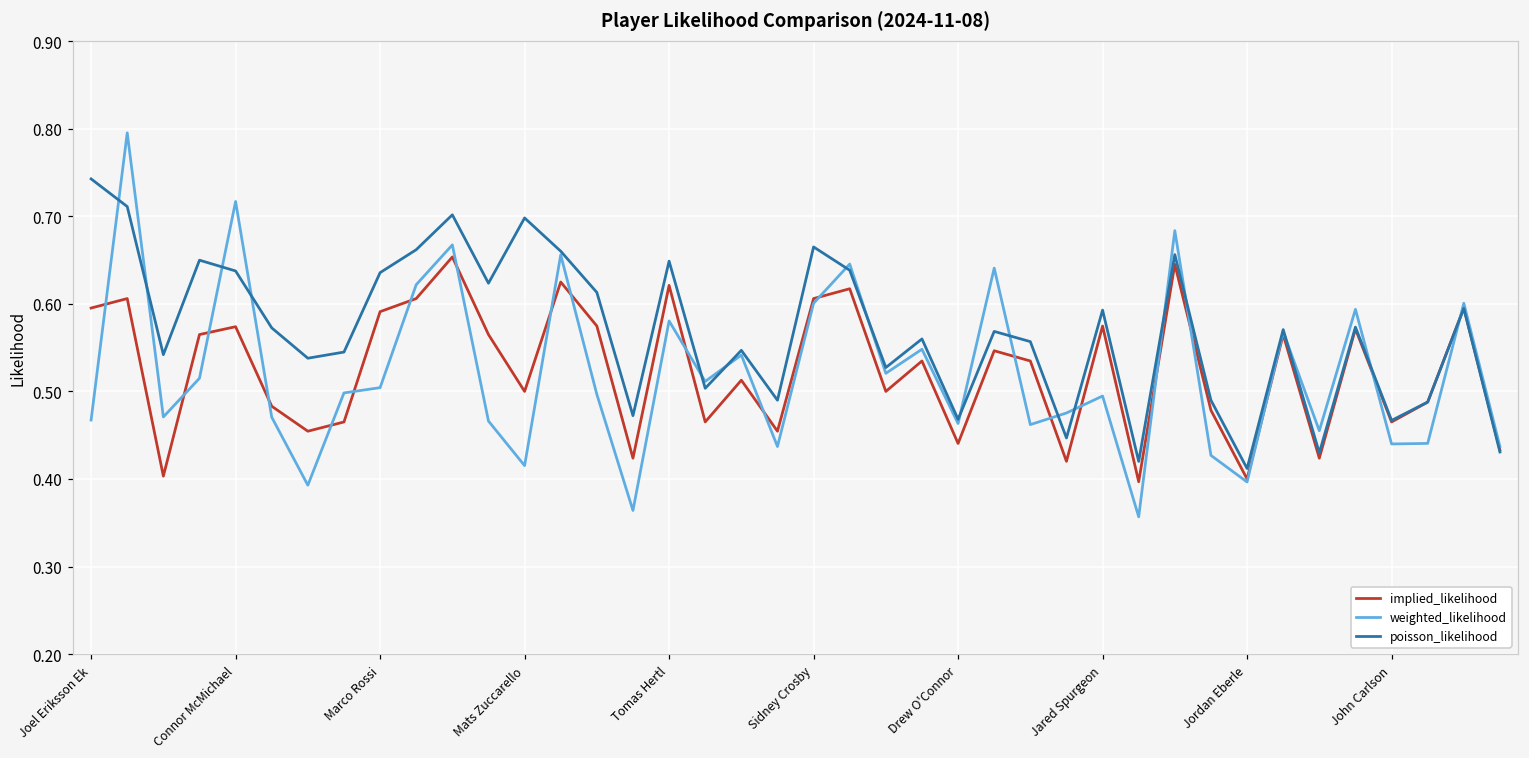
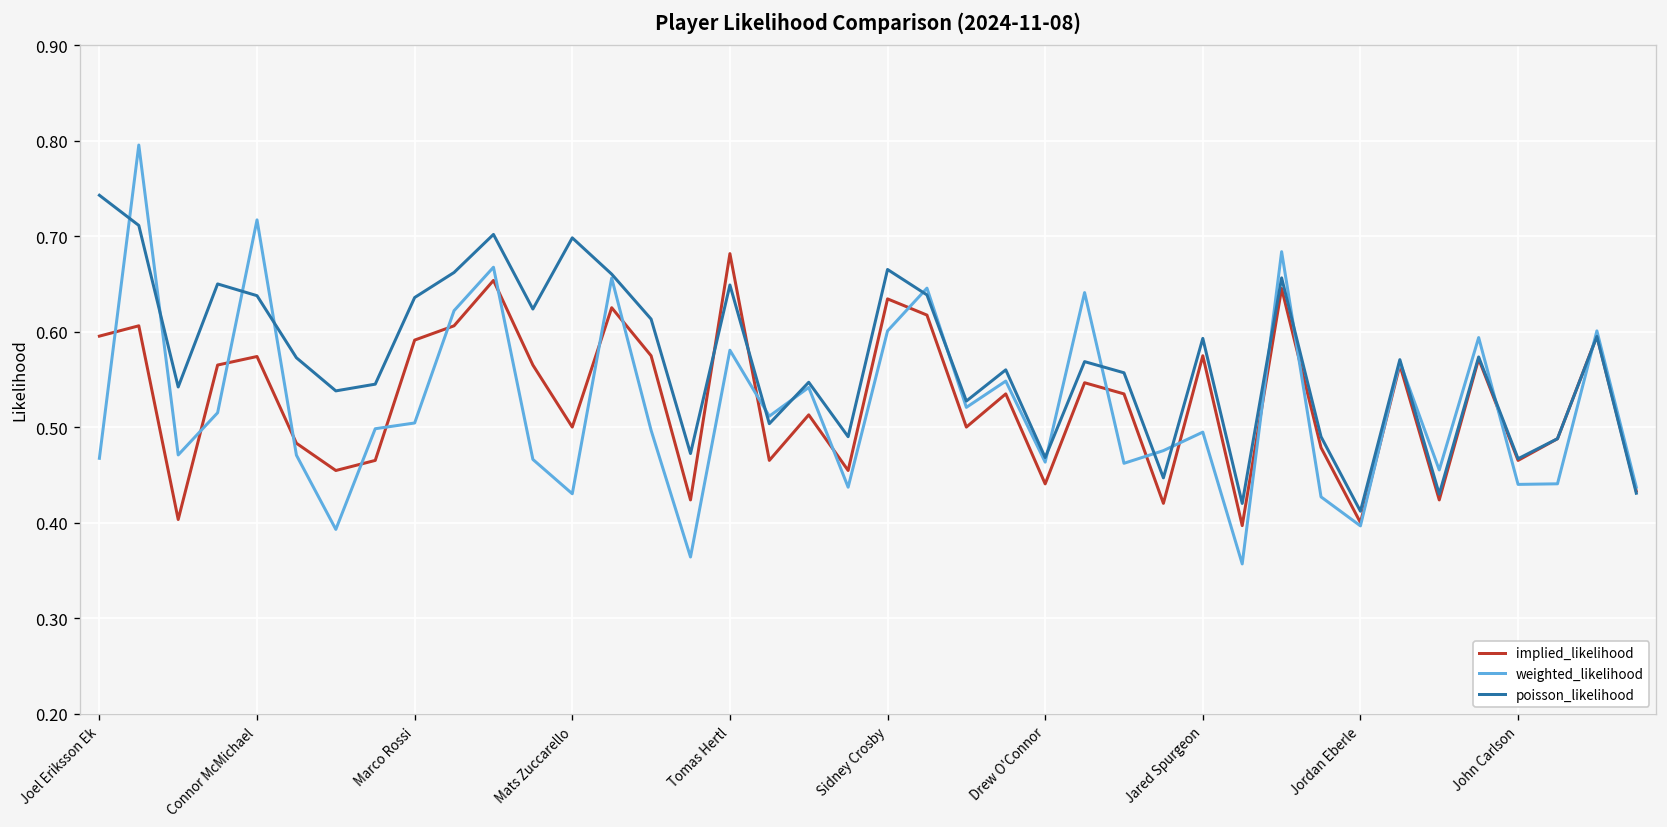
  {
    "implied_likelihood": {
      "Joel Eriksson Ek": 0.60,
      "Connor McMichael": 0.57,
      "Marco Rossi": 0.59,
      "Mats Zuccarello": 0.50,
-     "Tomas Hertl": 0.62,
-     "Sidney Crosby": 0.61,
+     "Tomas Hertl": 0.68,
+     "Sidney Crosby": 0.63,
      "Drew O'Connor": 0.44,
      "Jared Spurgeon": 0.57,
      "Jordan Eberle": 0.40
    },
    "weighted_likelihood": {
      "Joel Eriksson Ek": 0.47,
      "Connor McMichael": 0.72,
      "Marco Rossi": 0.50,
-     "Mats Zuccarello": 0.42,
+     "Mats Zuccarello": 0.43,
      "Tomas Hertl": 0.58,
      "Sidney Crosby": 0.60,
      "Drew O'Connor": 0.46,
      "Jared Spurgeon": 0.49,
      "Jordan Eberle": 0.40,
      "John Carlson": 0.44
    },
    "poisson_likelihood": {
      "Joel Eriksson Ek": 0.74,
      "Connor McMichael": 0.64,
      "Marco Rossi": 0.64,
      "Mats Zuccarello": 0.70,
      "Tomas Hertl": 0.65,
      "Sidney Crosby": 0.67,
      "Drew O'Connor": 0.47,
      "Jared Spurgeon": 0.59,
      "Jordan Eberle": 0.41
    }
  }
